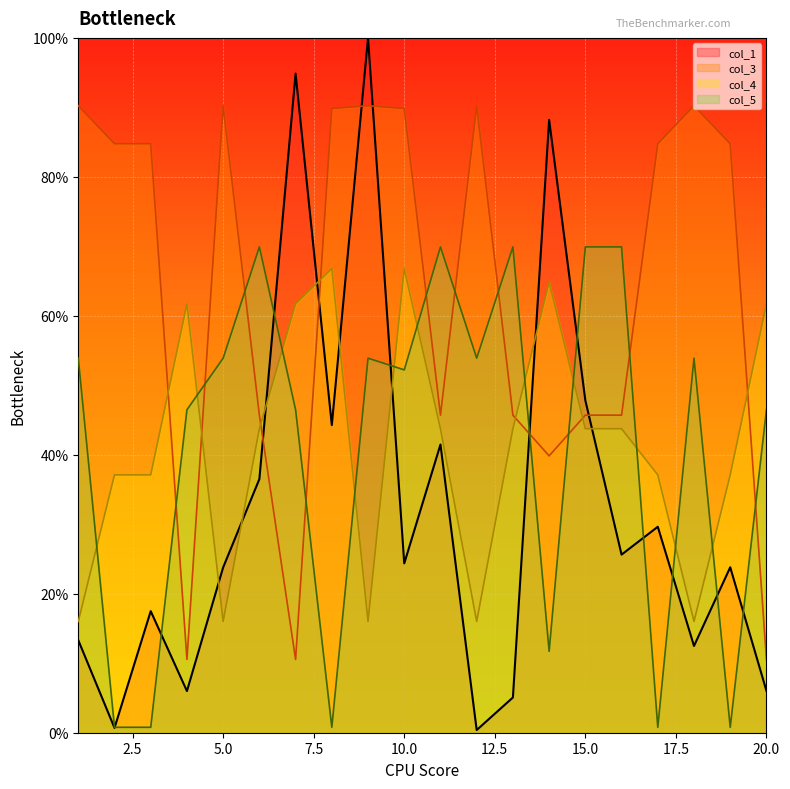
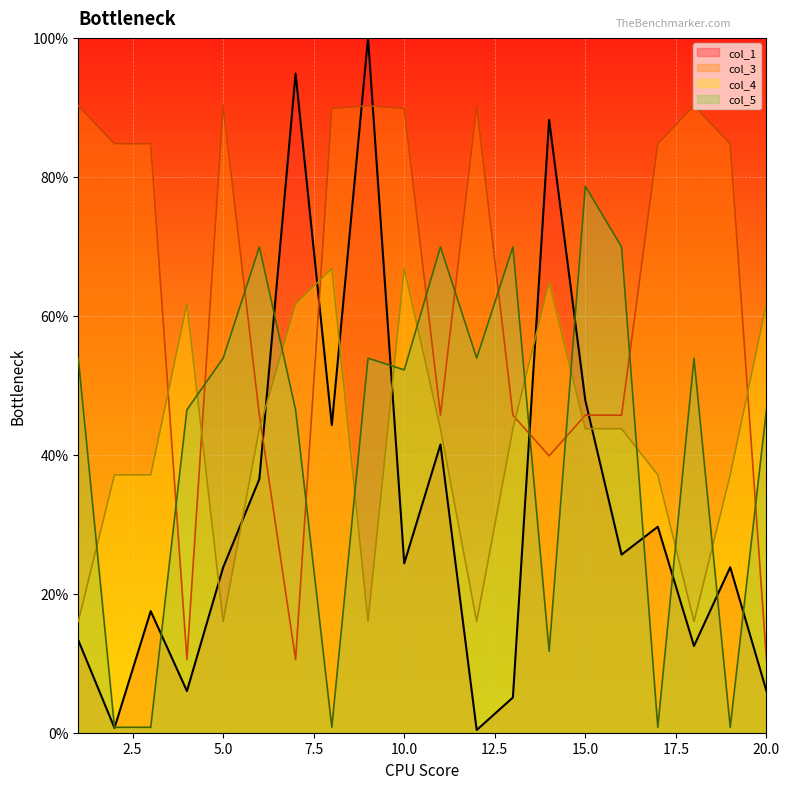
  {
    "col_5": {
      "5.0": "54%",
      "10.0": "52%",
-     "15.0": "70%",
+     "15.0": "79%",
      "20.0": "46%"
    }
  }
